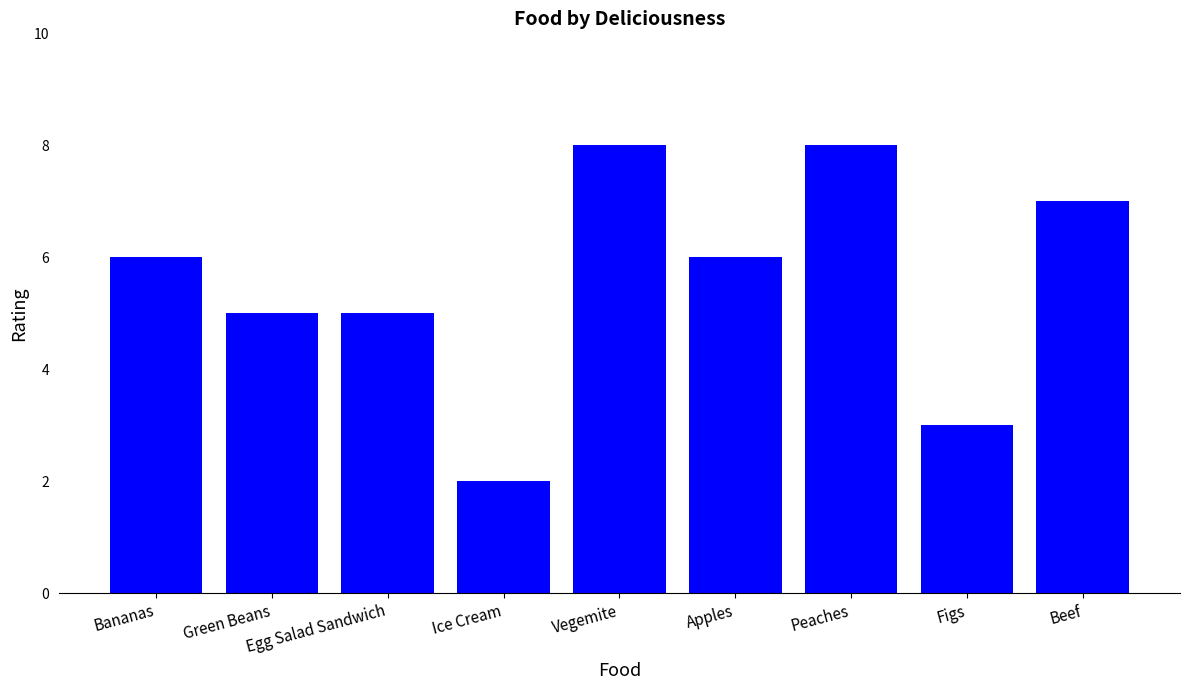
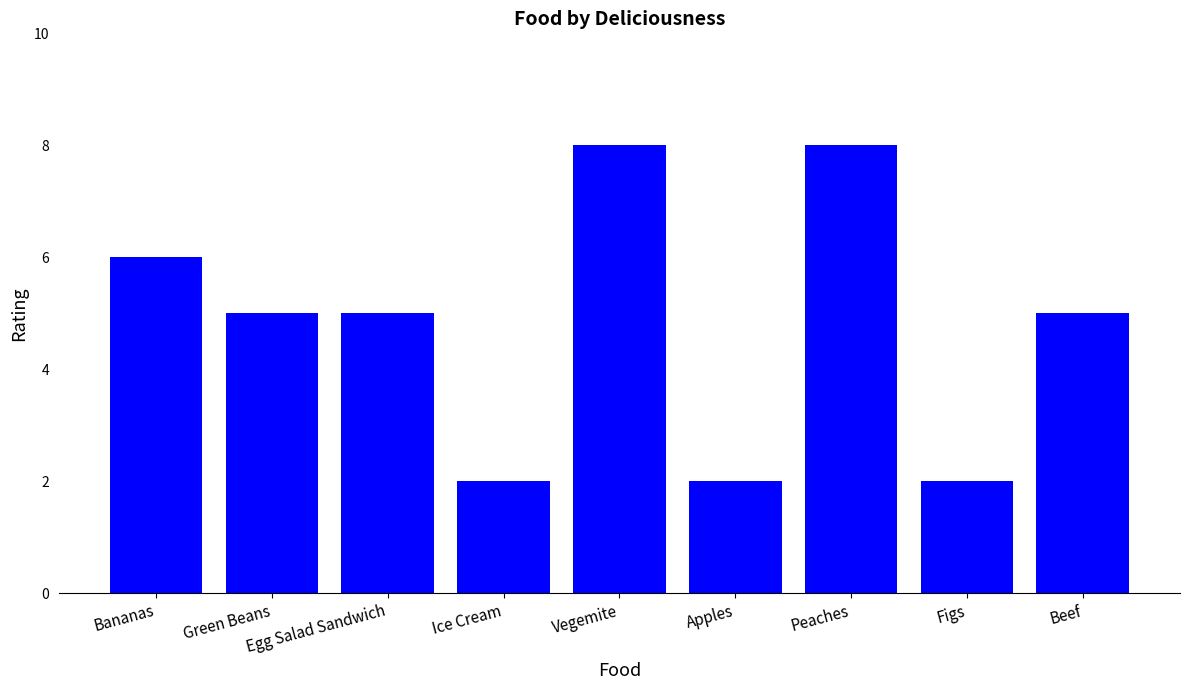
  {
    "Bananas": 6,
    "Green Beans": 5,
    "Egg Salad Sandwich": 5,
    "Ice Cream": 2,
    "Vegemite": 8,
-   "Apples": 6,
+   "Apples": 2,
    "Peaches": 8,
-   "Figs": 3,
-   "Beef": 7
+   "Figs": 2,
+   "Beef": 5
  }
